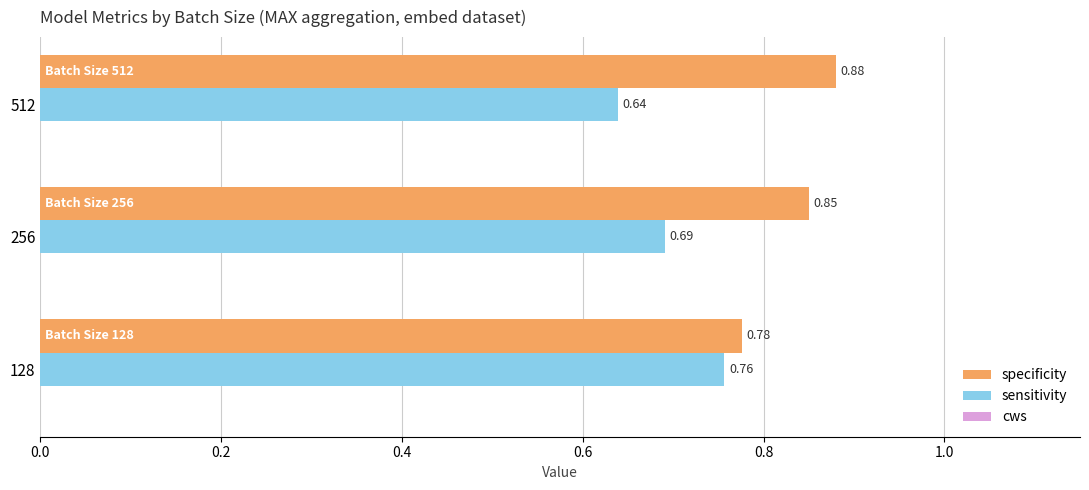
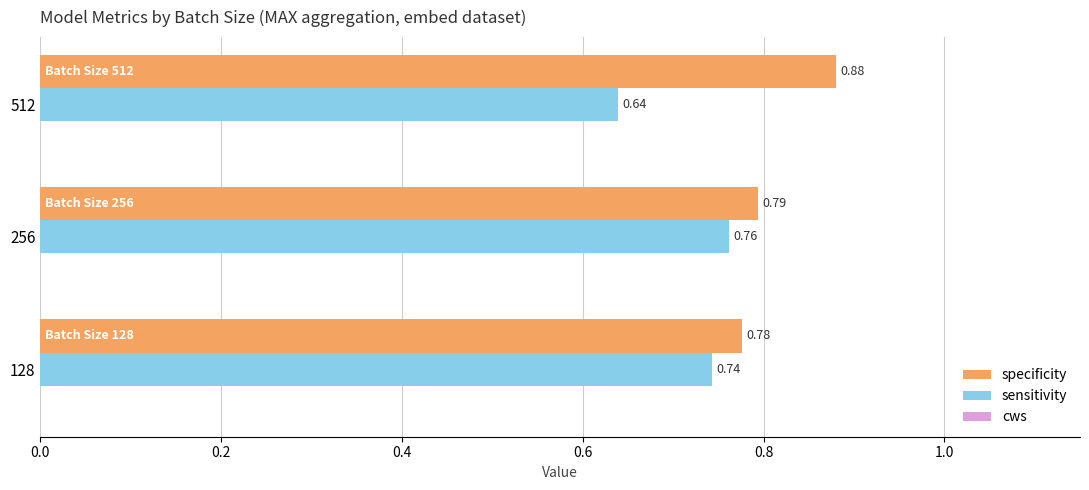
  {
    "specificity": {
      "512": 0.88,
-     "256": 0.85,
+     "256": 0.79,
      "128": 0.78
    },
    "sensitivity": {
      "512": 0.64,
-     "256": 0.69,
-     "128": 0.76
+     "256": 0.76,
+     "128": 0.74
    },
    "cws": {
      "512": 0.00,
      "256": 0.00,
      "128": 0.00
    }
  }
